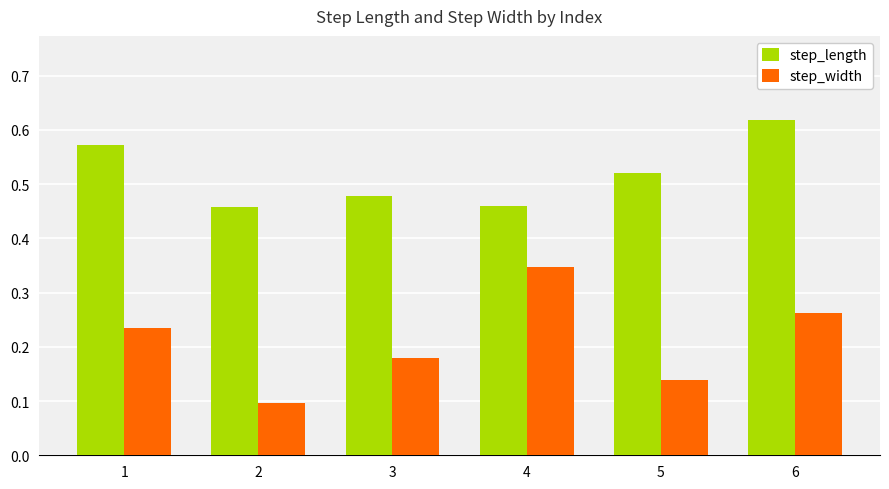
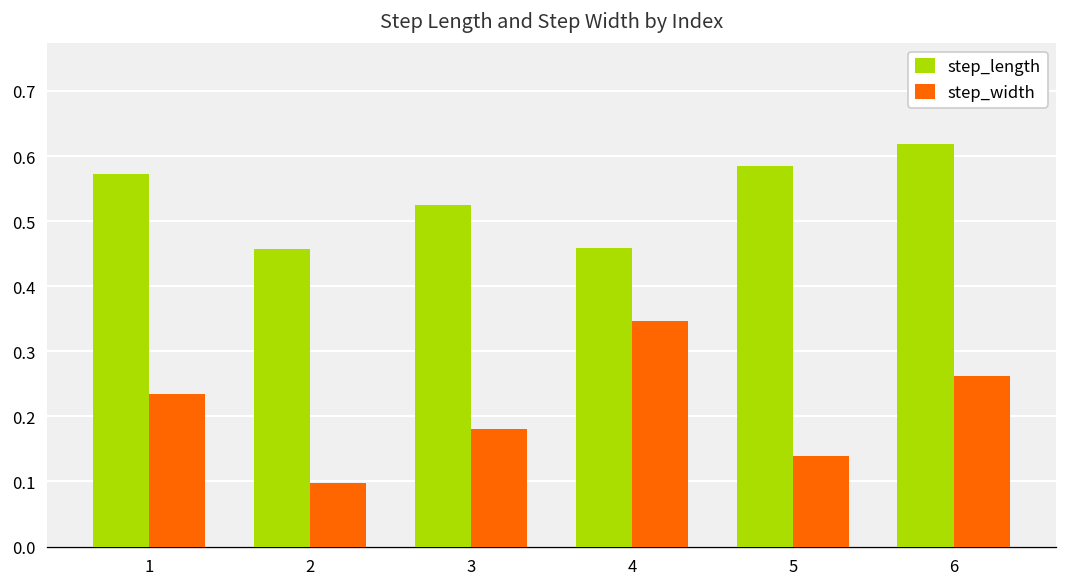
  {
    "step_length": {
      "1": 0.57,
      "2": 0.46,
-     "3": 0.48,
+     "3": 0.52,
      "4": 0.46,
-     "5": 0.52,
+     "5": 0.58,
      "6": 0.62
    },
    "step_width": {
      "1": 0.23,
      "2": 0.10,
      "3": 0.18,
      "4": 0.35,
      "5": 0.14,
      "6": 0.26
    }
  }
